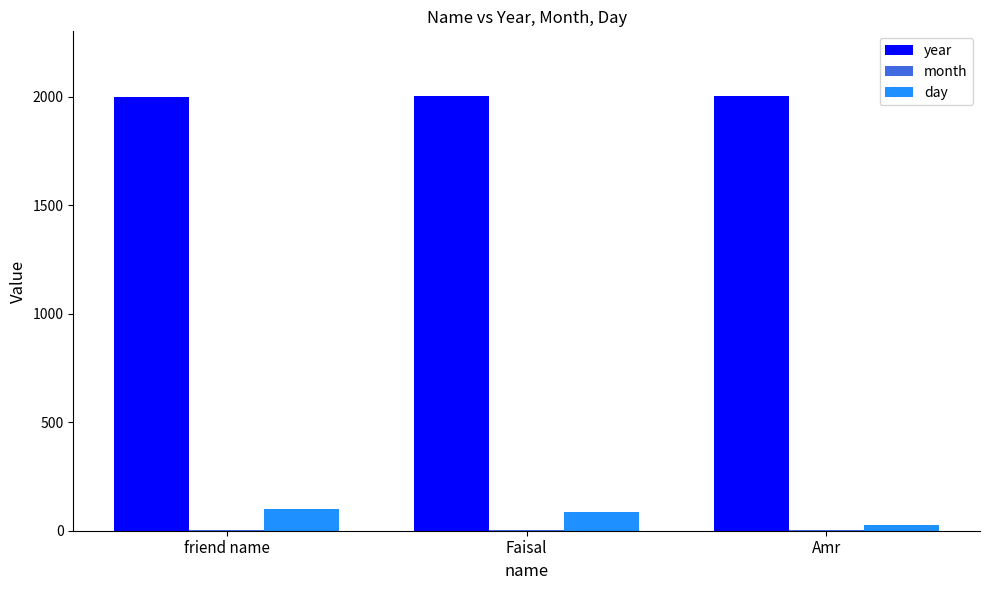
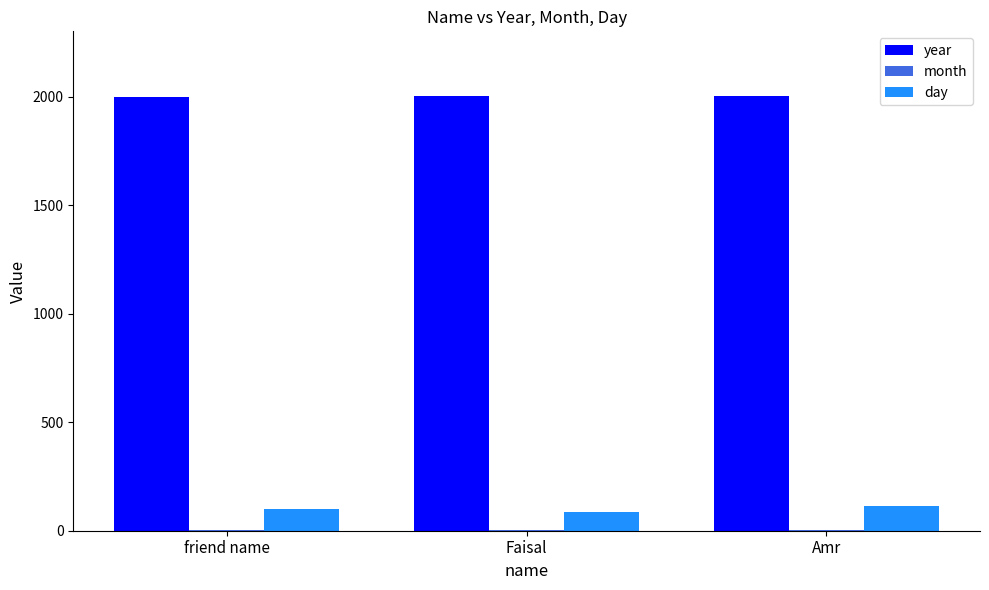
  {
    "year": {
      "friend name": 2000,
      "Faisal": 2000,
      "Amr": 2000
    },
    "day": {
      "friend name": 100,
      "Faisal": 90,
-     "Amr": 30
+     "Amr": 110
    }
  }
